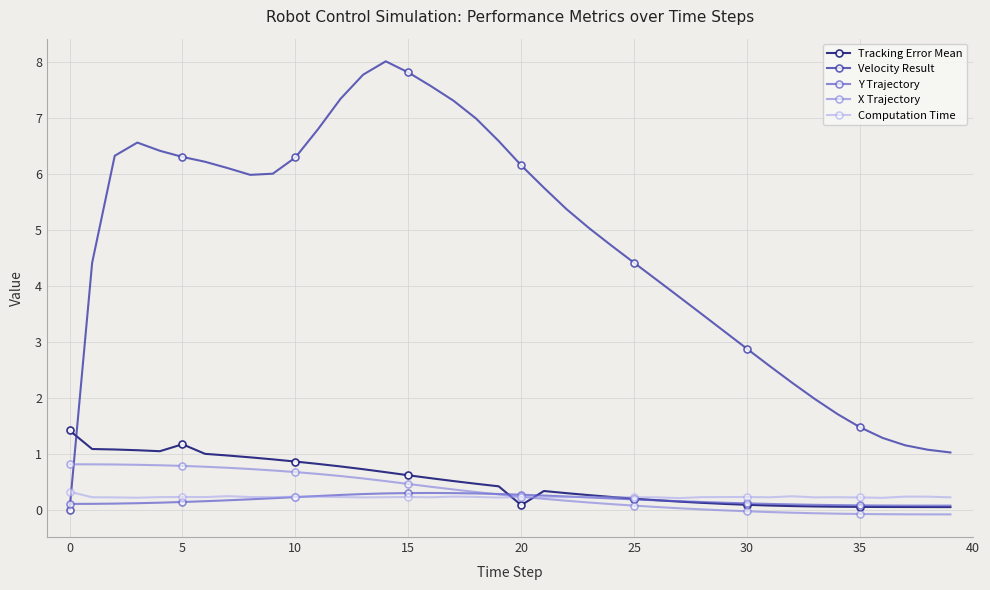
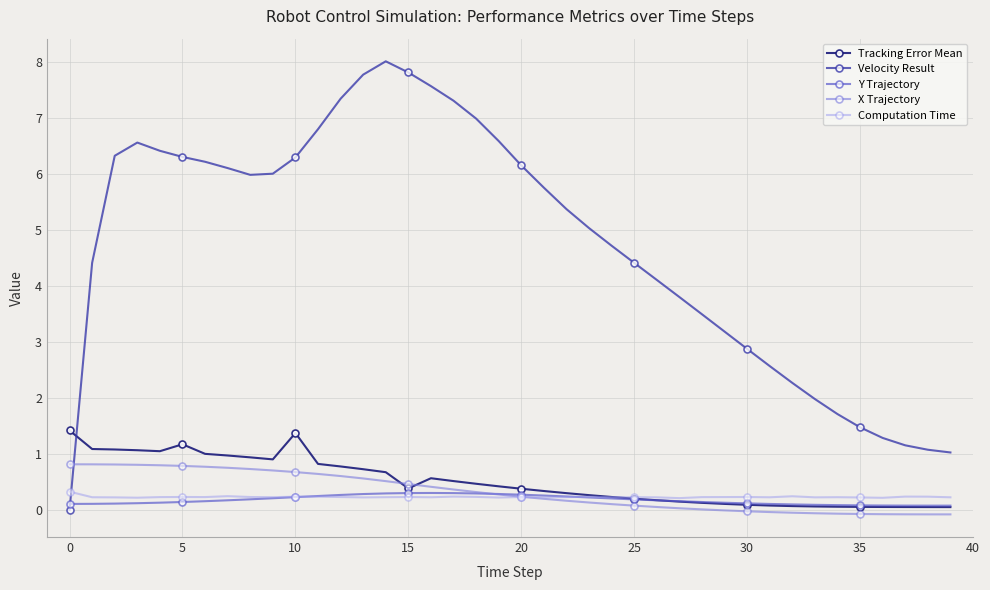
  {
    "Tracking Error Mean": {
      "0": 1.4,
      "5": 1.2,
-     "10": 0.9,
-     "15": 0.6,
-     "20": 0.1
+     "10": 1.4,
+     "15": 0.4,
+     "20": 0.4
    }
  }
